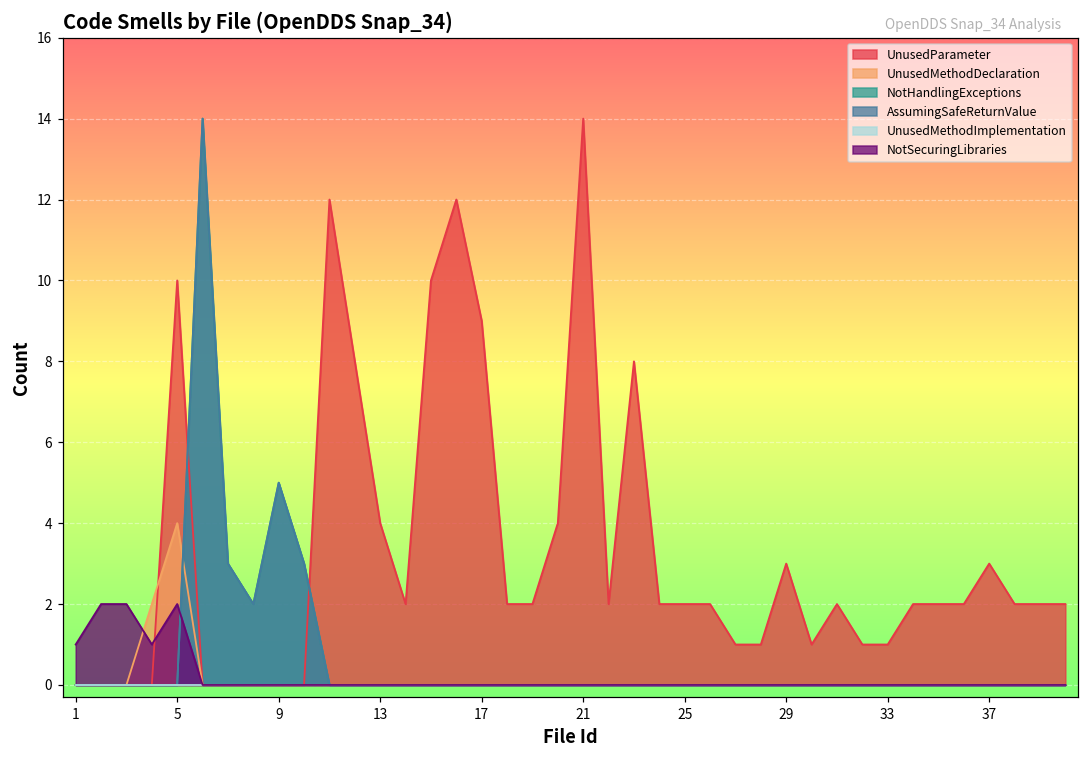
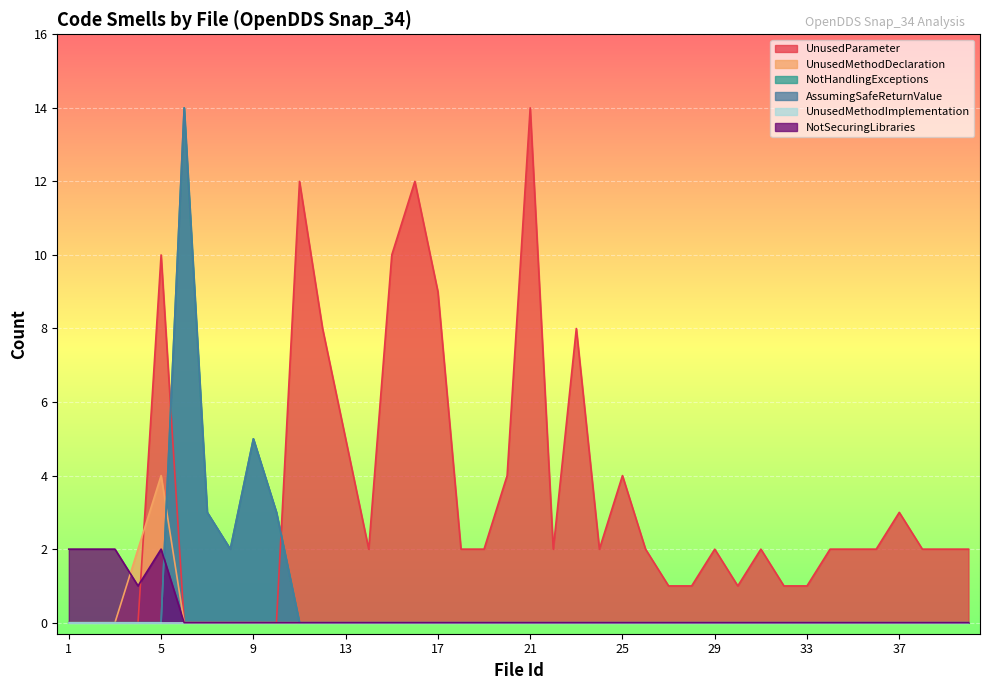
  {
    "UnusedParameter": {
      "5": 10,
-     "13": 4,
+     "13": 5,
      "17": 9,
      "21": 14,
-     "25": 2,
-     "29": 3,
+     "25": 4,
+     "29": 2,
      "33": 1,
      "37": 3
    },
    "UnusedMethodDeclaration": {
      "5": 4
    },
    "AssumingSafeReturnValue": {
      "9": 5
    },
    "NotSecuringLibraries": {
-     "1": 1,
+     "1": 2,
      "5": 2
    }
  }
